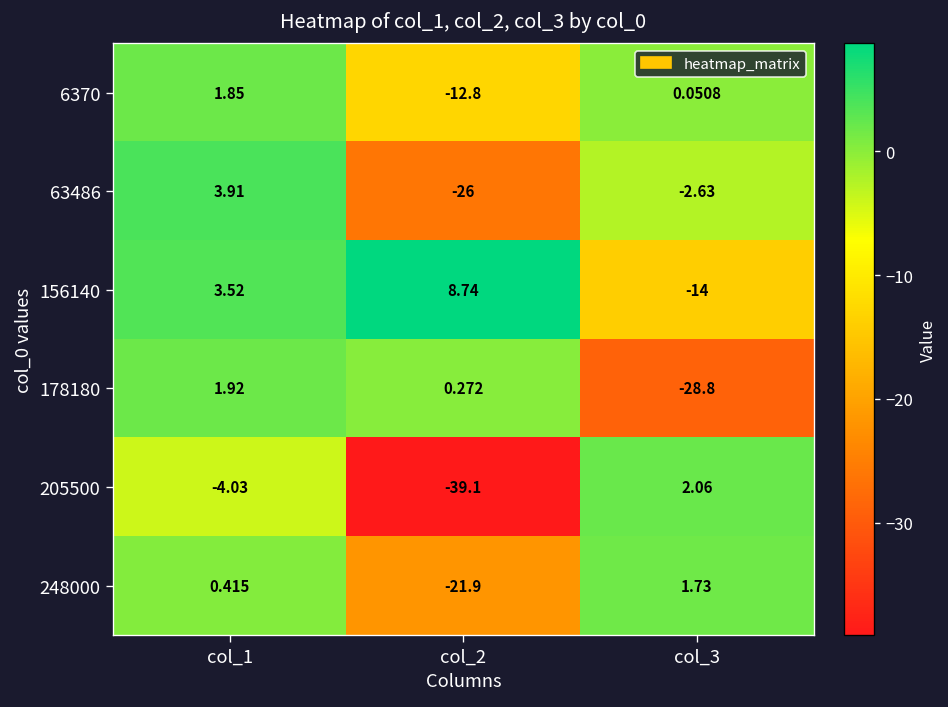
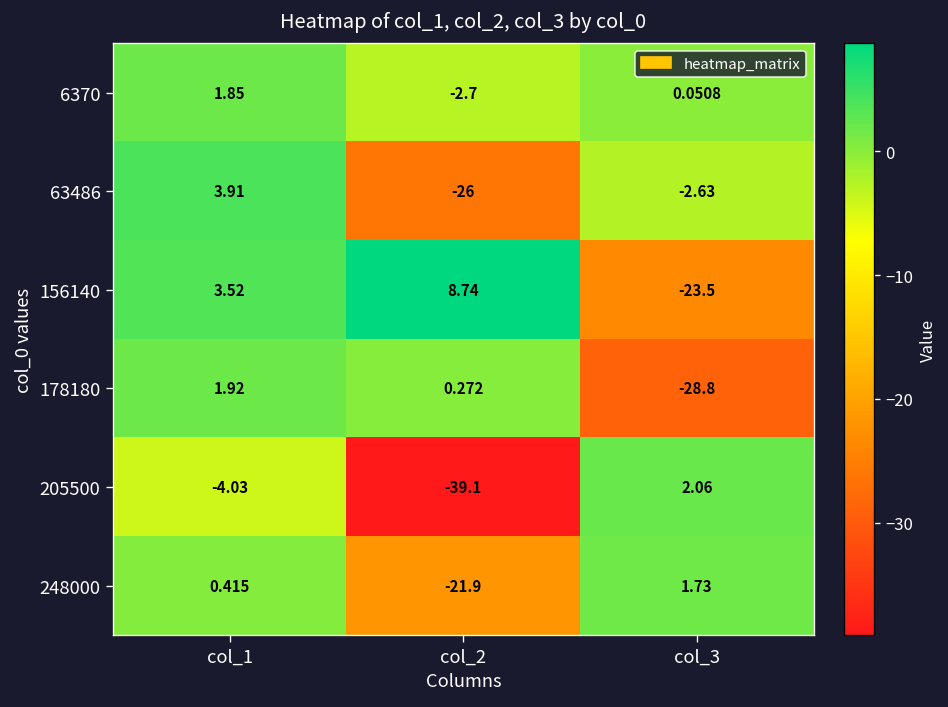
  {
    "6370": {
      "col_1": 1.85,
-     "col_2": -12.8,
+     "col_2": -2.7,
      "col_3": 0.0508
    },
    "63486": {
      "col_1": 3.91,
      "col_2": -26,
      "col_3": -2.63
    },
    "156140": {
      "col_1": 3.52,
      "col_2": 8.74,
-     "col_3": -14
+     "col_3": -23.5
    },
    "178180": {
      "col_1": 1.92,
      "col_2": 0.272,
      "col_3": -28.8
    },
    "205500": {
      "col_1": -4.03,
      "col_2": -39.1,
      "col_3": 2.06
    },
    "248000": {
      "col_1": 0.415,
      "col_2": -21.9,
      "col_3": 1.73
    }
  }
